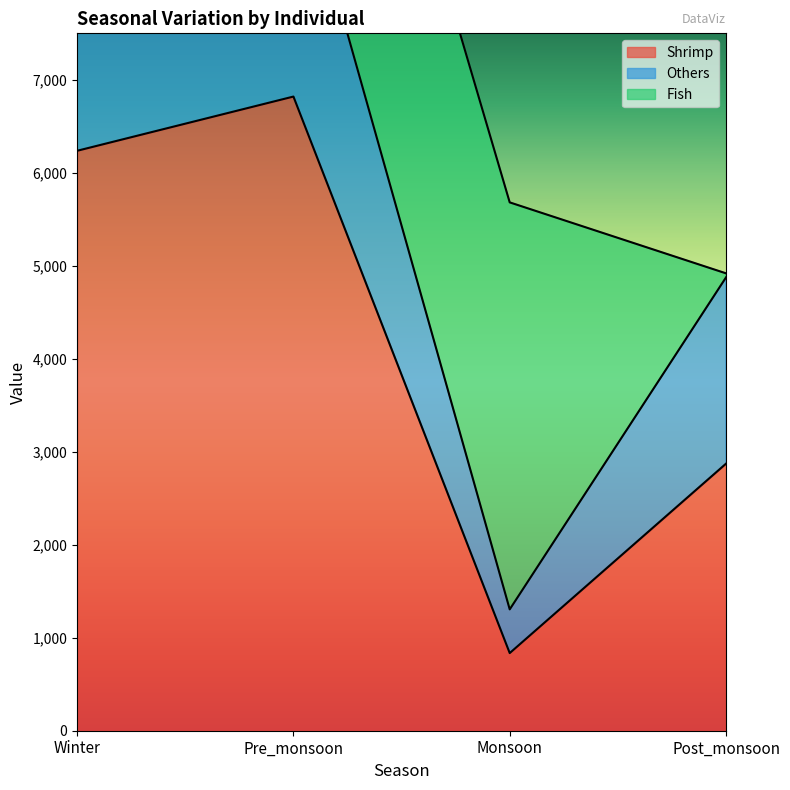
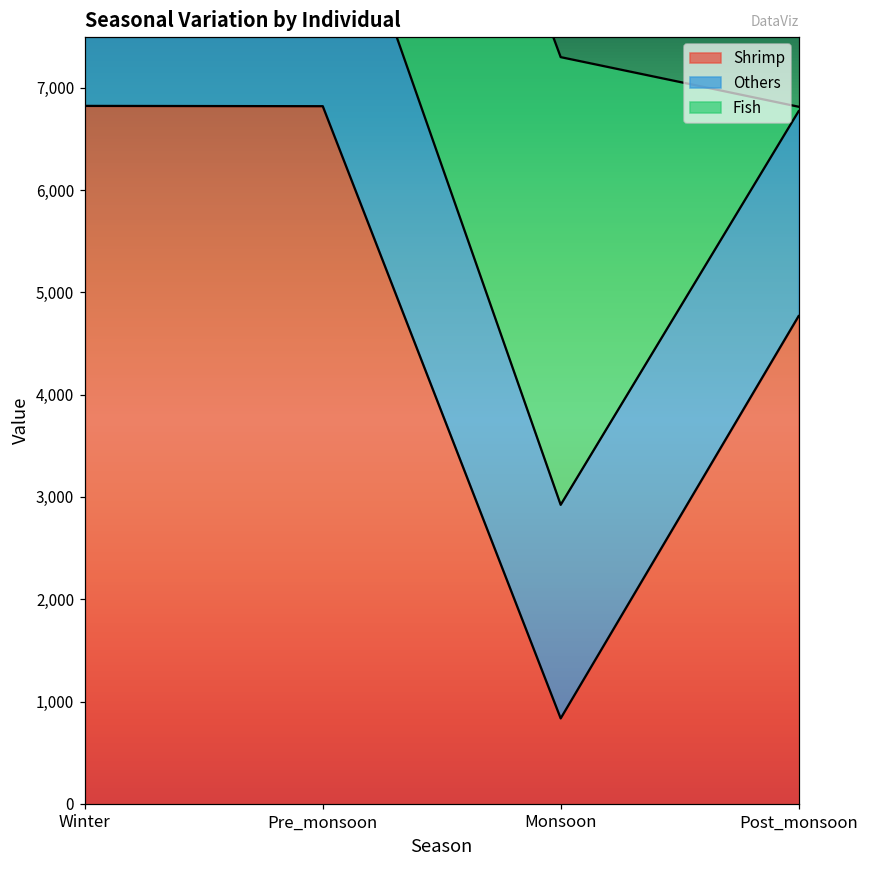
  {
    "Shrimp": {
-     "Winter": "6,200",
+     "Winter": "6,800",
      "Pre_monsoon": "6,800",
      "Monsoon": "800",
-     "Post_monsoon": "2,900"
+     "Post_monsoon": "4,800"
    },
    "Others": {
-     "Monsoon": "500",
+     "Monsoon": "2,100",
      "Post_monsoon": "2,000"
    },
    "Fish": {
      "Monsoon": "4,400",
      "Post_monsoon": "0"
    }
  }
